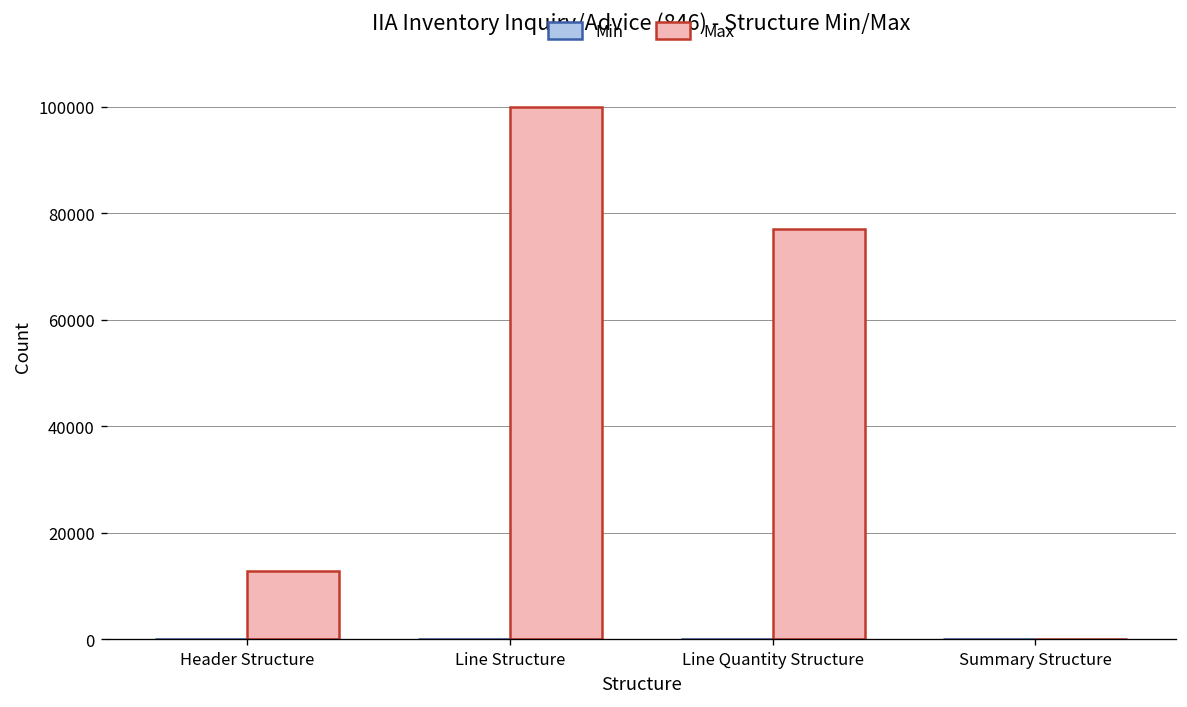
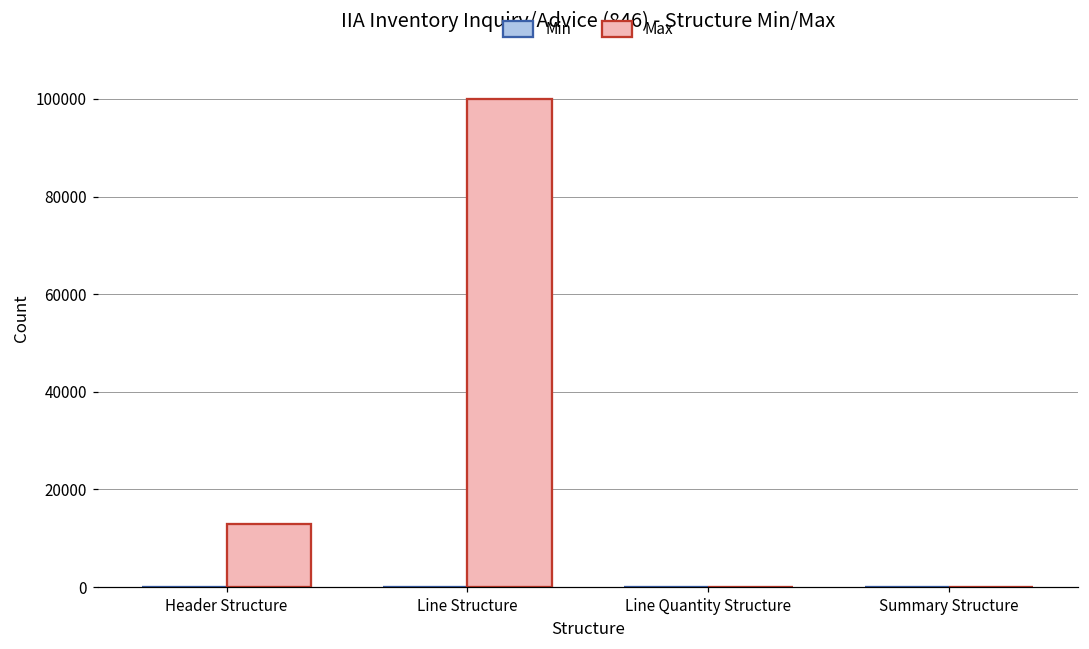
  {
    "Max": {
      "Header Structure": 13000,
      "Line Structure": 100000,
-     "Line Quantity Structure": 77000
+     "Line Quantity Structure": 0
    }
  }
